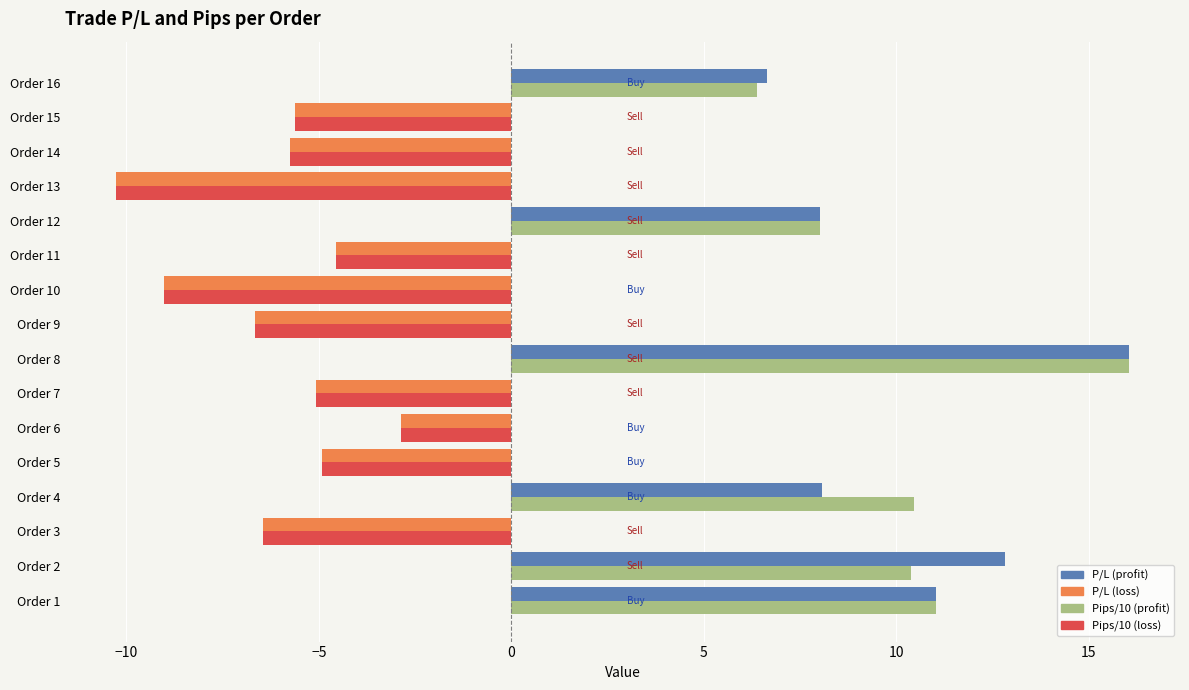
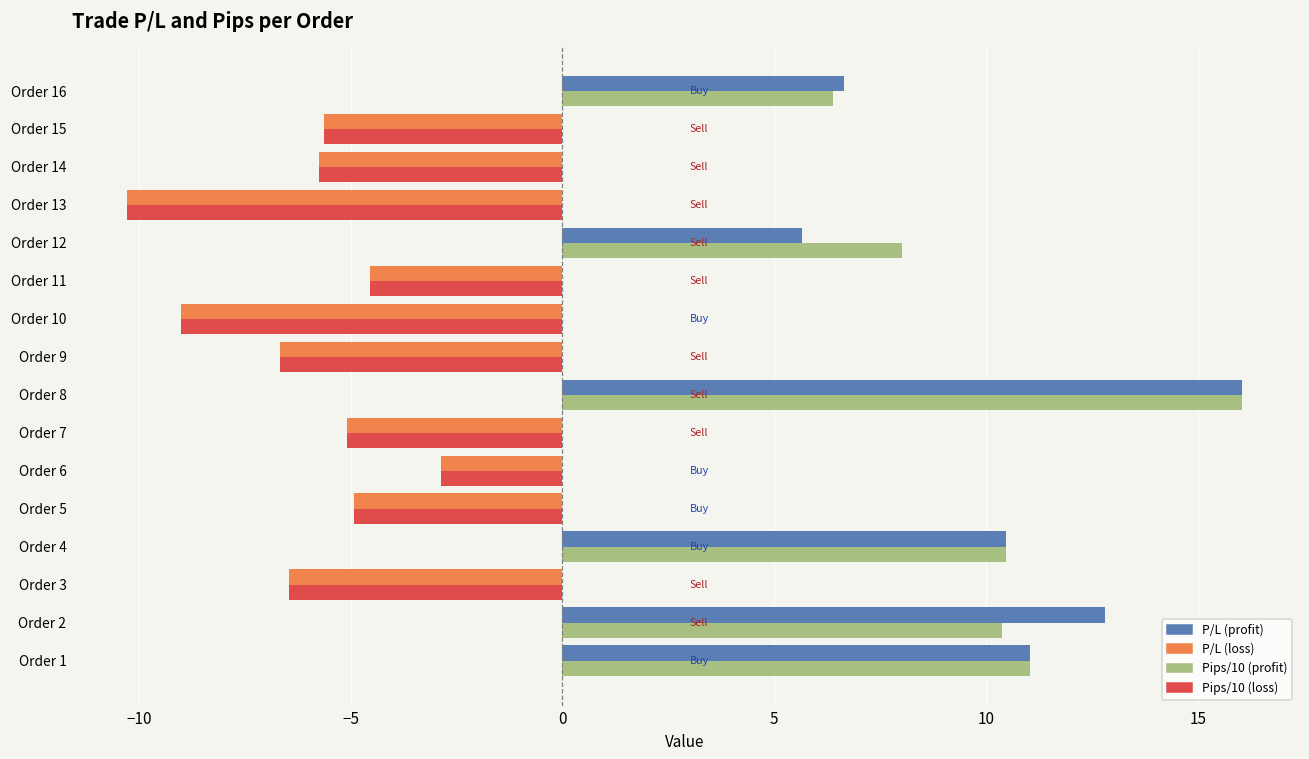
  {
    "P/L (profit)": {
      "Order 16": 6.6,
      "Order 15": 0.0,
      "Order 14": 0.0,
      "Order 13": 0.0,
-     "Order 12": 8.0,
+     "Order 12": 5.7,
      "Order 11": 0.0,
      "Order 10": 0.0,
      "Order 9": 0.0,
      "Order 8": 16.1,
      "Order 7": 0.0,
      "Order 6": 0.0,
      "Order 5": 0.0,
-     "Order 4": 8.1,
+     "Order 4": 10.5,
      "Order 3": 0.0,
      "Order 2": 12.8,
      "Order 1": 11.0
    },
    "Pips/10 (profit)": {
      "Order 16": 6.4,
      "Order 15": 0.0,
      "Order 14": 0.0,
      "Order 13": 0.0,
      "Order 12": 8.0,
      "Order 11": 0.0,
      "Order 10": 0.0,
      "Order 9": 0.0,
      "Order 8": 16.1,
      "Order 7": 0.0,
      "Order 6": 0.0,
      "Order 5": 0.0,
      "Order 4": 10.5,
      "Order 3": 0.0,
      "Order 2": 10.4,
      "Order 1": 11.0
    }
  }
